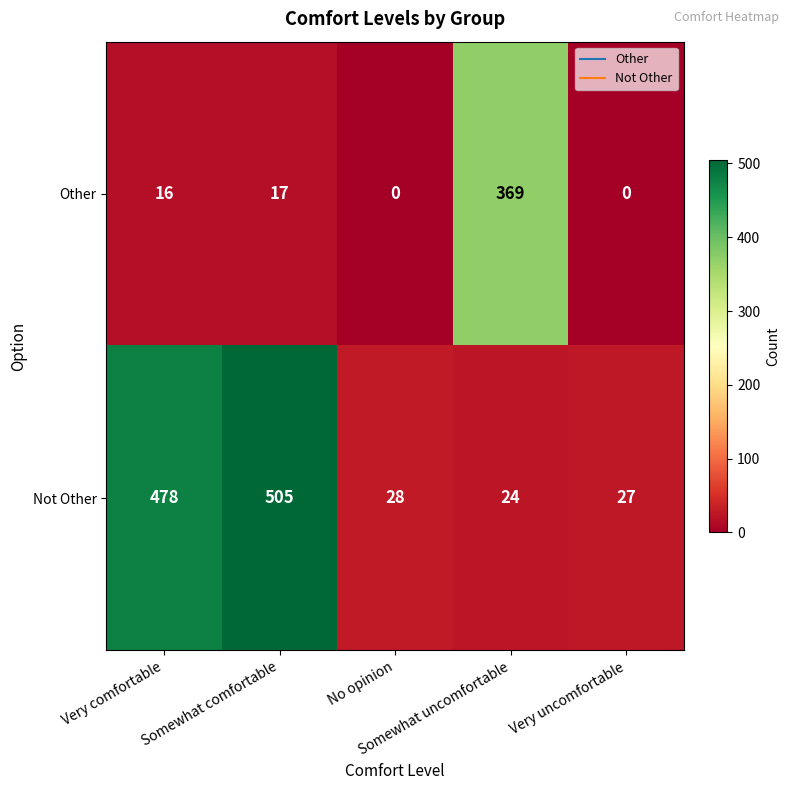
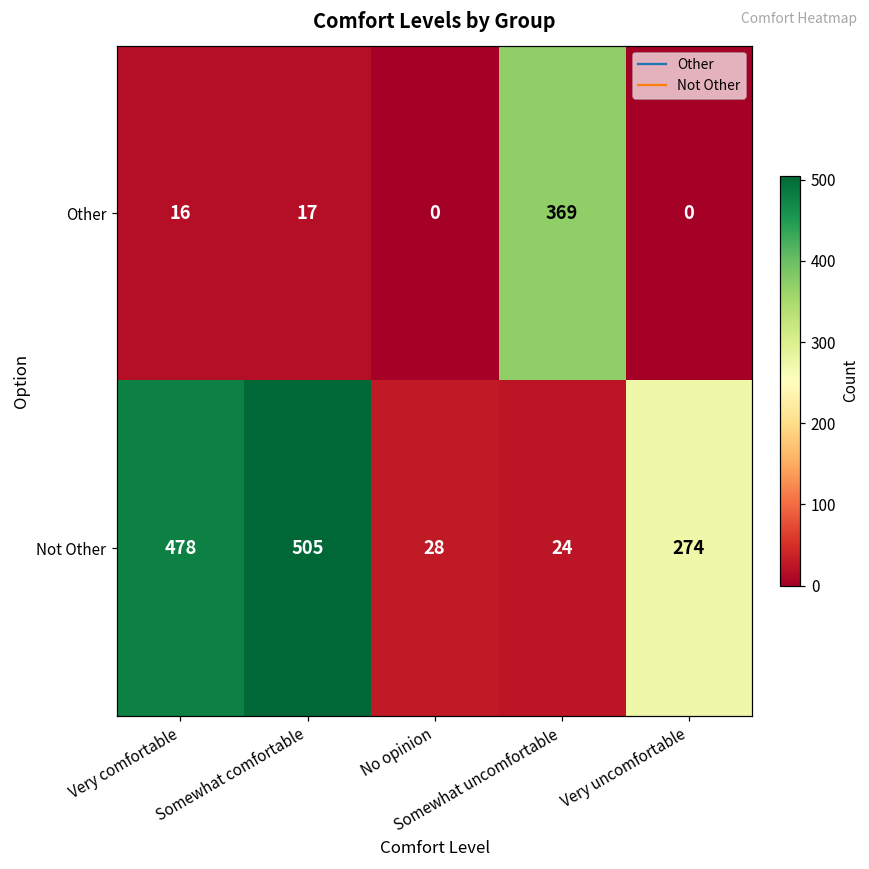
  {
    "Other": {
      "Very comfortable": 16,
      "Somewhat comfortable": 17,
      "No opinion": 0,
      "Somewhat uncomfortable": 369,
      "Very uncomfortable": 0
    },
    "Not Other": {
      "Very comfortable": 478,
      "Somewhat comfortable": 505,
      "No opinion": 28,
      "Somewhat uncomfortable": 24,
-     "Very uncomfortable": 27
+     "Very uncomfortable": 274
    }
  }
